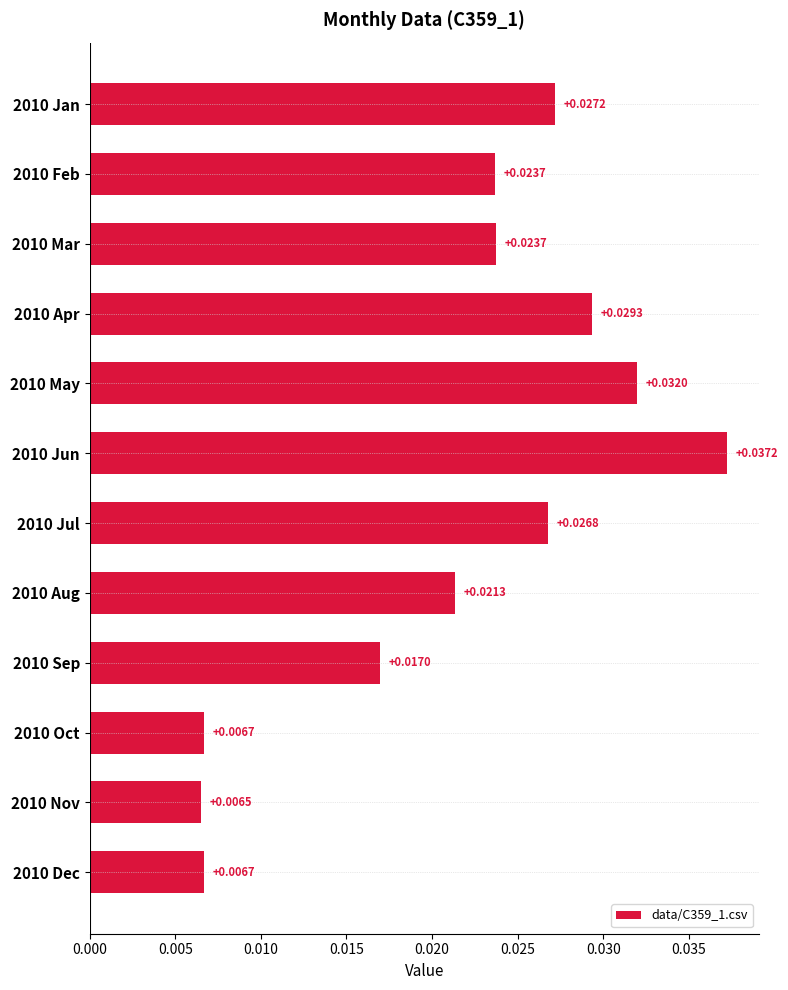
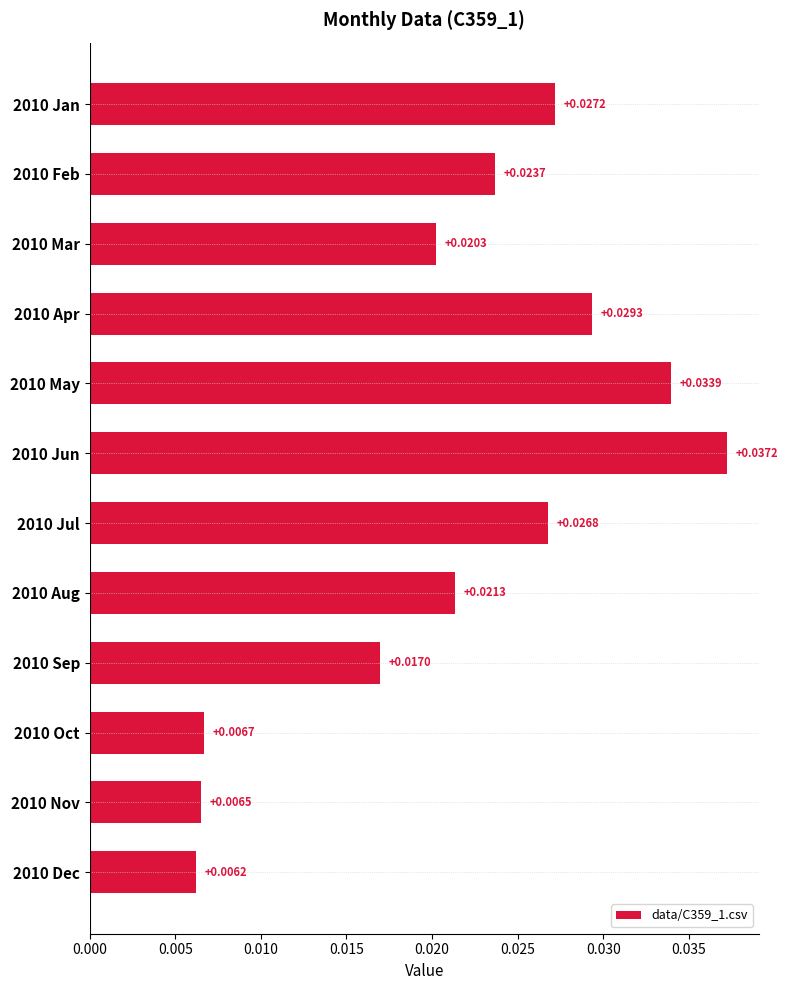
  {
    "2010 Jan": "+0.0272",
    "2010 Feb": "+0.0237",
-   "2010 Mar": "+0.0237",
+   "2010 Mar": "+0.0203",
    "2010 Apr": "+0.0293",
-   "2010 May": "+0.0320",
+   "2010 May": "+0.0339",
    "2010 Jun": "+0.0372",
    "2010 Jul": "+0.0268",
    "2010 Aug": "+0.0213",
    "2010 Sep": "+0.0170",
    "2010 Oct": "+0.0067",
    "2010 Nov": "+0.0065",
-   "2010 Dec": "+0.0067"
+   "2010 Dec": "+0.0062"
  }
